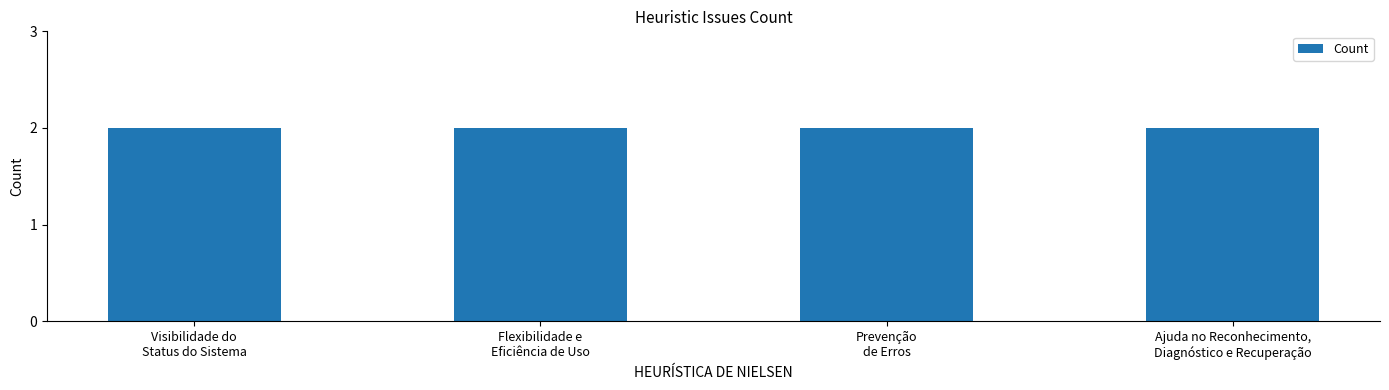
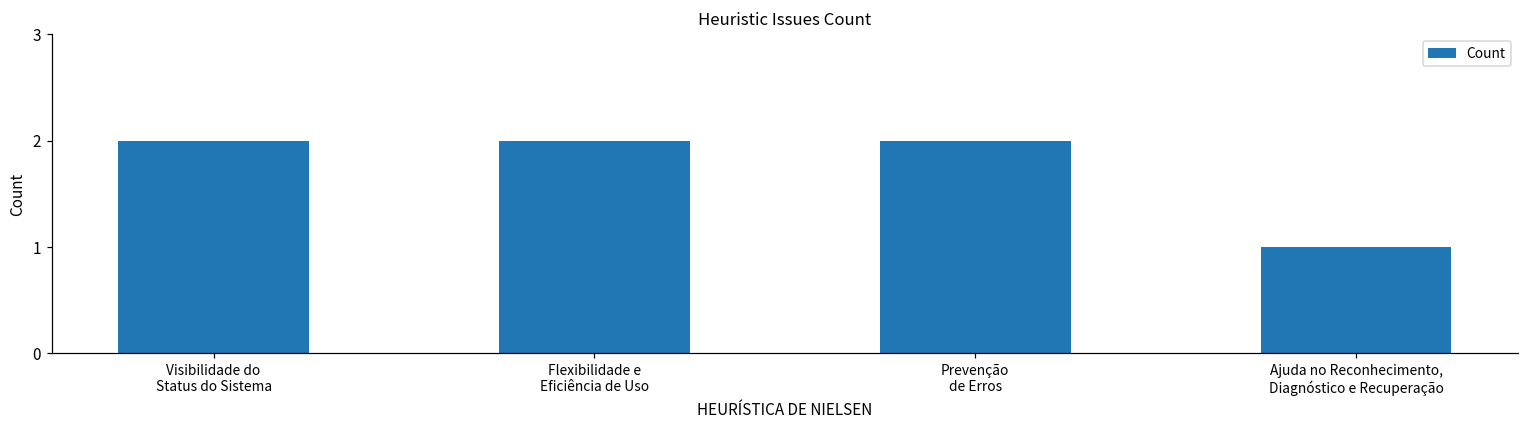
  {
    "Visibilidade do Status do Sistema": 2,
    "Flexibilidade e Eficiência de Uso": 2,
    "Prevenção de Erros": 2,
-   "Ajuda no Reconhecimento, Diagnóstico e Recuperação": 2
+   "Ajuda no Reconhecimento, Diagnóstico e Recuperação": 1
  }
